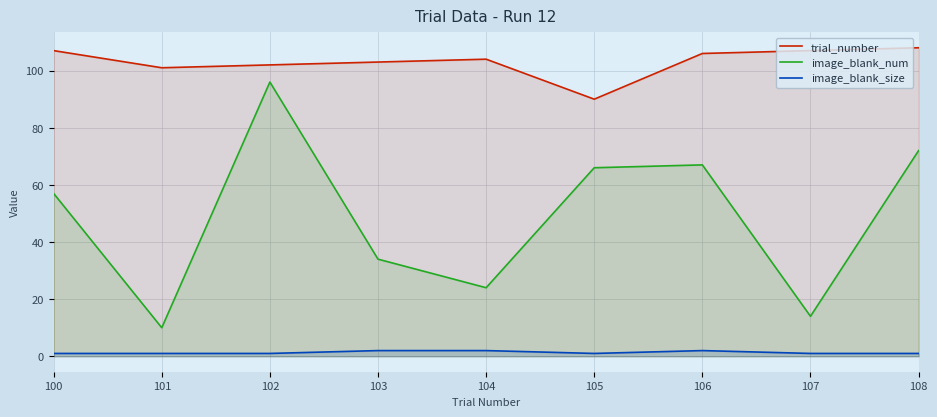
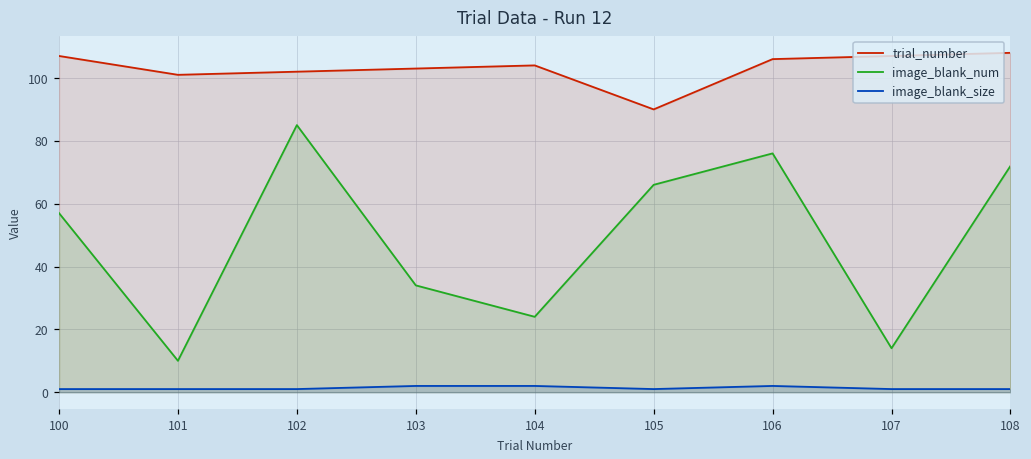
  {
    "trial_number": {
      "100": 107,
      "101": 101,
      "102": 102,
      "103": 103,
      "104": 104,
      "105": 90,
      "106": 106,
      "108": 108
    },
    "image_blank_num": {
      "100": 57,
      "101": 10,
-     "102": 96,
+     "102": 85,
      "103": 34,
      "104": 24,
      "105": 66,
-     "106": 67,
+     "106": 76,
      "107": 14,
      "108": 72
    },
    "image_blank_size": {
      "100": 1,
      "101": 1,
      "102": 1,
      "103": 2,
      "104": 2,
      "105": 1,
      "106": 2,
      "107": 1,
      "108": 1
    }
  }
